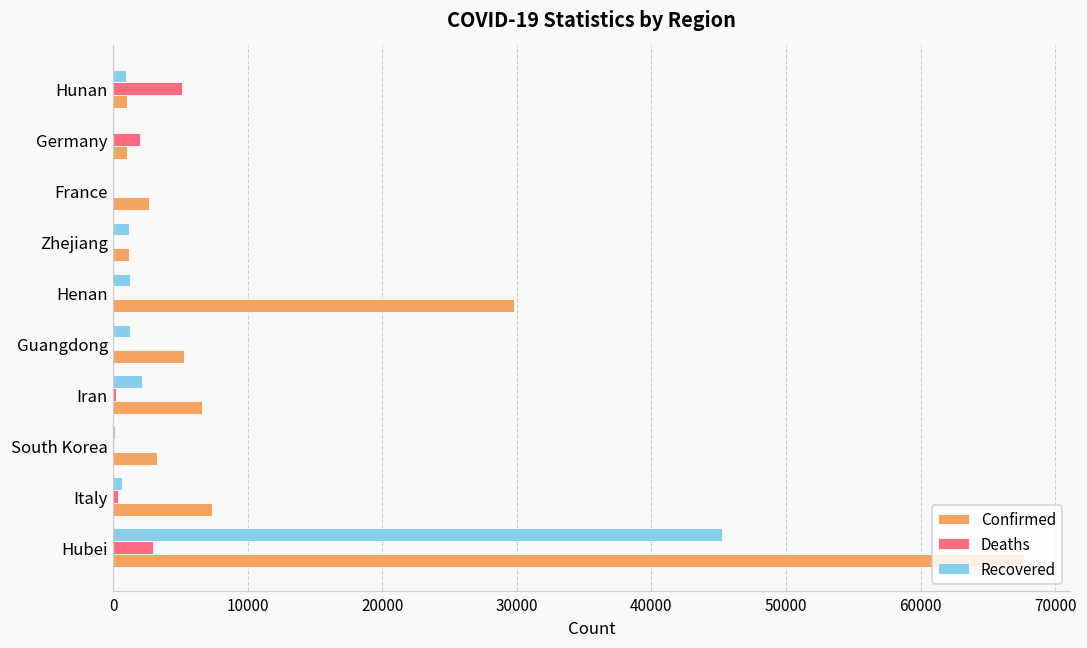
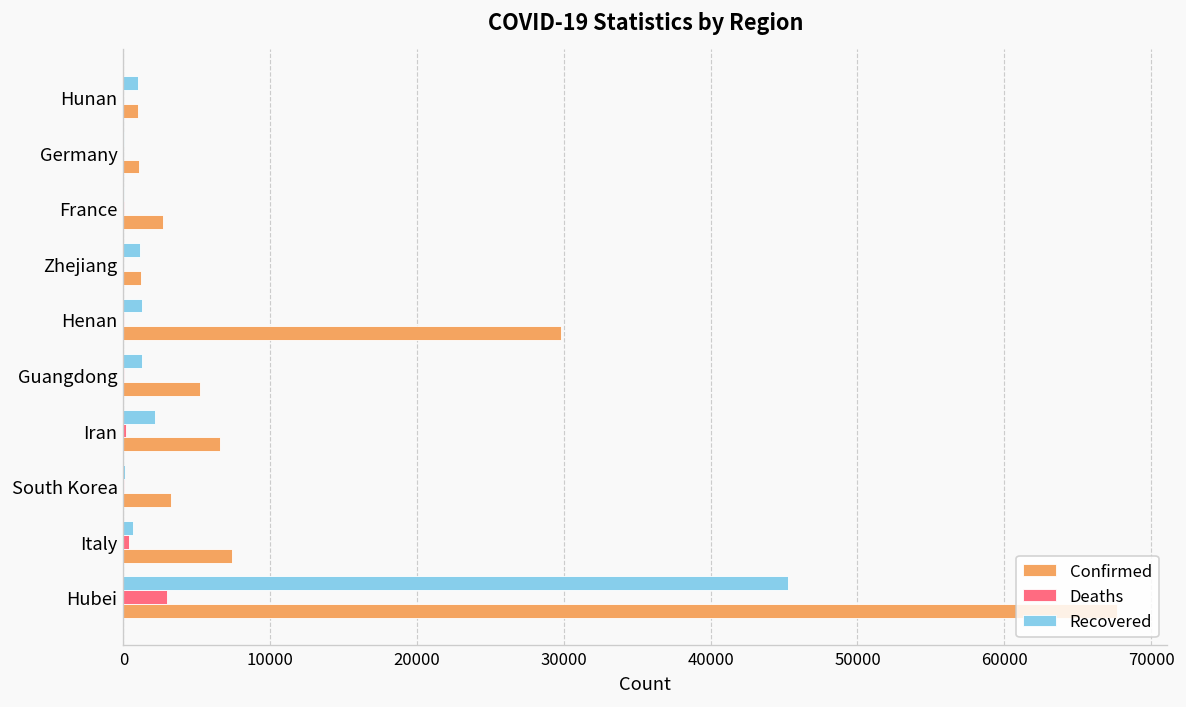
  {
    "Confirmed": {
      "Hunan": 1000,
      "Germany": 1000,
      "France": 2700,
      "Zhejiang": 1200,
      "Henan": 29800,
      "Guangdong": 5200,
      "Iran": 6600,
      "South Korea": 3200,
      "Italy": 7400
    },
    "Deaths": {
-     "Hunan": 5100,
-     "Germany": 2000,
+     "Hunan": 0,
+     "Germany": 0,
      "Italy": 400,
      "Hubei": 3000
    },
    "Recovered": {
      "Hunan": 1000,
      "Zhejiang": 1200,
      "Henan": 1200,
      "Guangdong": 1300,
      "Iran": 2100,
      "Italy": 600,
      "Hubei": 45200
    }
  }
